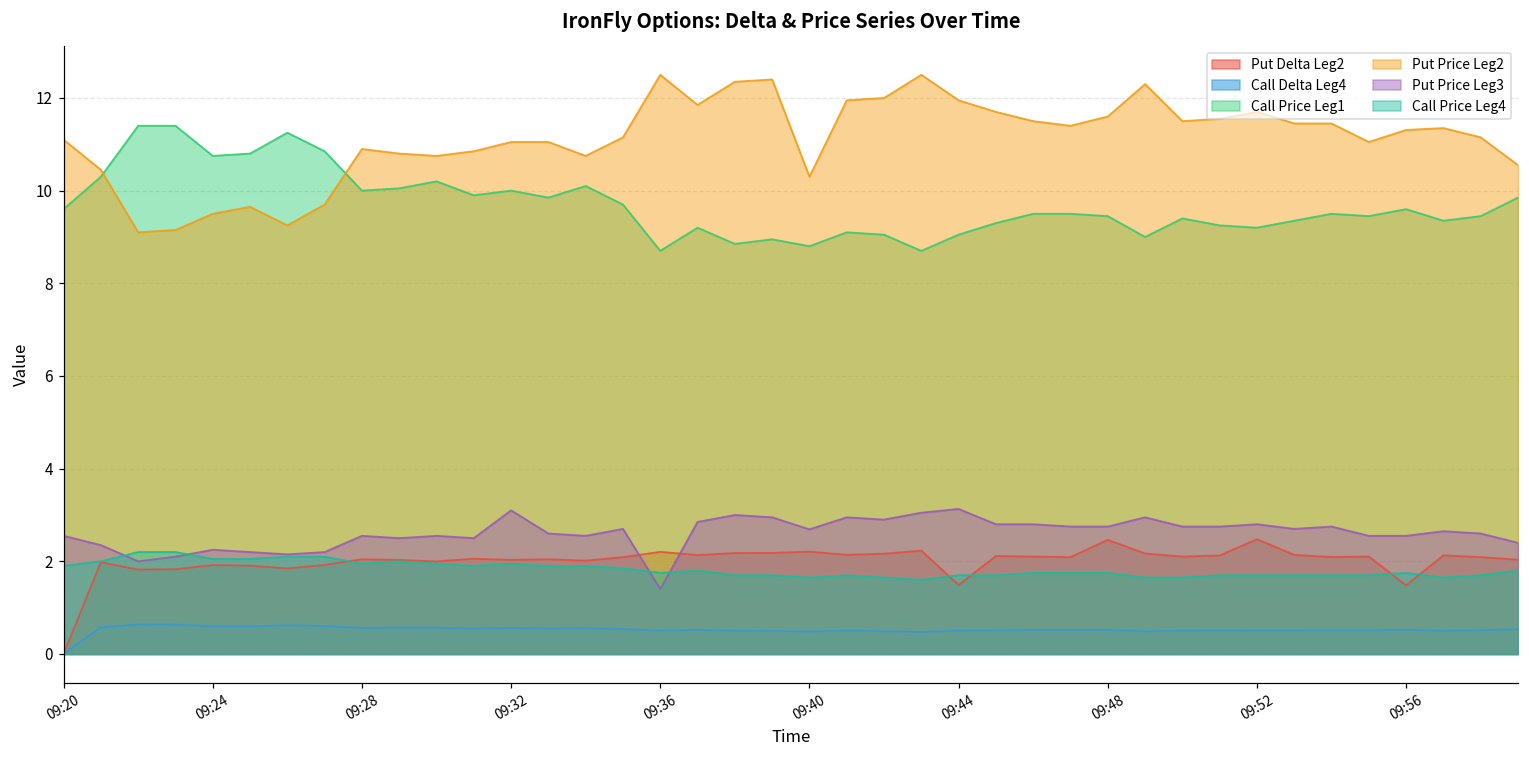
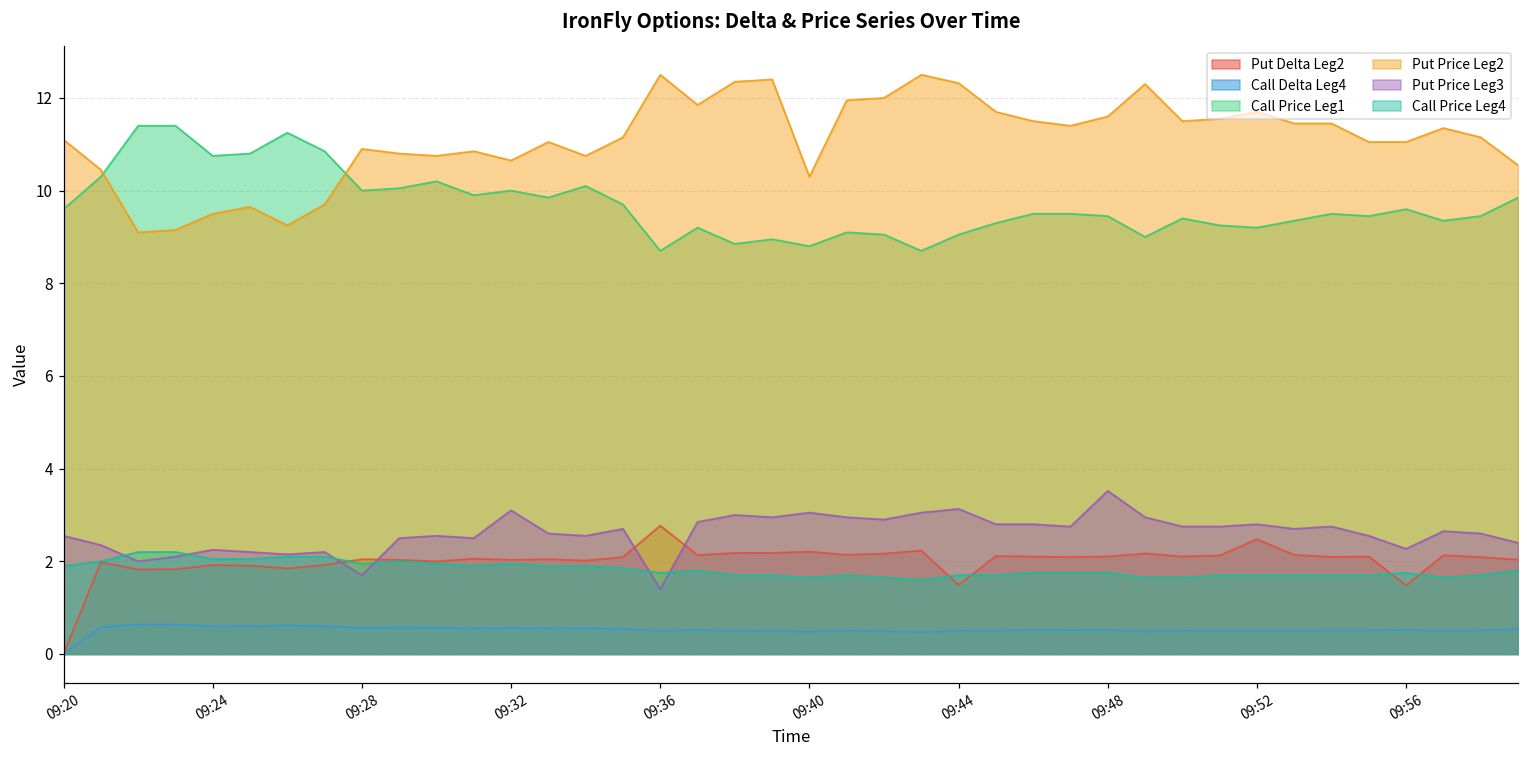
  {
    "Put Delta Leg2": {
      "09:24": 1.9,
      "09:28": 2.0,
      "09:32": 2.0,
-     "09:36": 2.2,
+     "09:36": 2.8,
      "09:40": 2.2,
      "09:44": 1.5,
-     "09:48": 2.5,
+     "09:48": 2.1,
      "09:52": 2.5,
      "09:56": 1.5
    },
    "Put Price Leg2": {
      "09:20": 11.1,
      "09:24": 9.5,
      "09:28": 10.9,
-     "09:32": 11.1,
+     "09:32": 10.7,
      "09:36": 12.5,
      "09:40": 10.3,
-     "09:44": 12.0,
+     "09:44": 12.3,
      "09:48": 11.6,
-     "09:56": 11.3
+     "09:56": 11.1
    },
    "Put Price Leg3": {
      "09:20": 2.6,
      "09:24": 2.3,
-     "09:28": 2.6,
+     "09:28": 1.7,
      "09:32": 3.1,
      "09:36": 1.4,
-     "09:40": 2.7,
+     "09:40": 3.1,
      "09:44": 3.1,
-     "09:48": 2.8,
+     "09:48": 3.5,
      "09:52": 2.8,
-     "09:56": 2.6
+     "09:56": 2.3
    }
  }
